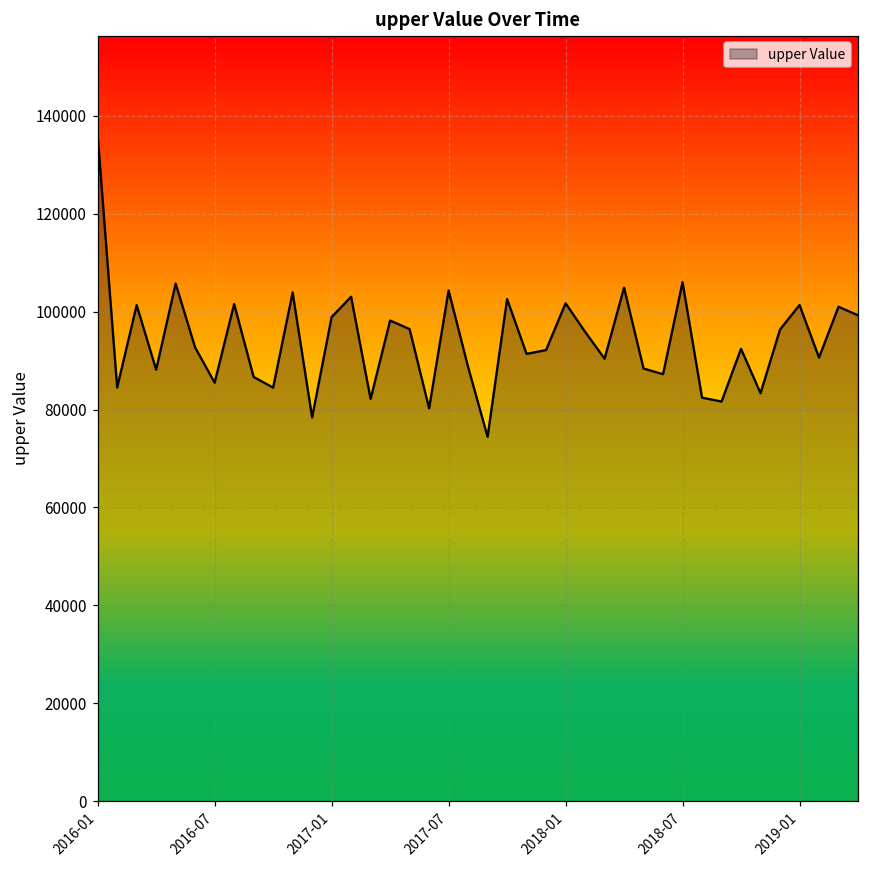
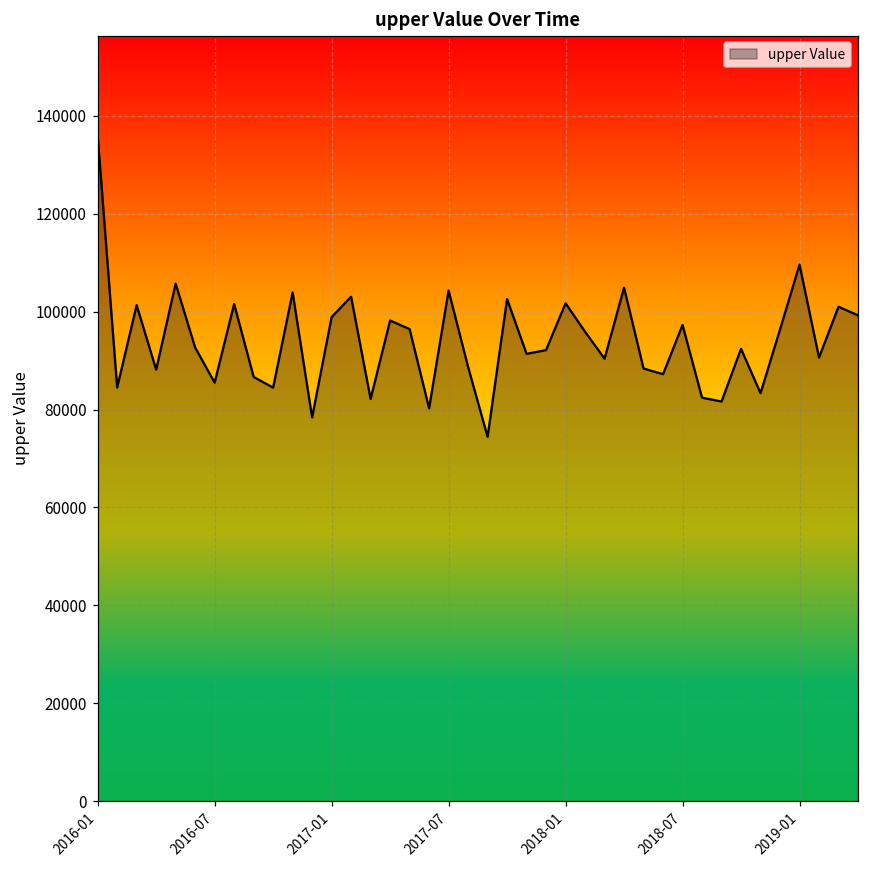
  {
    "2016-01": 136000,
    "2016-07": 86000,
    "2017-01": 99000,
    "2017-07": 104000,
    "2018-01": 102000,
-   "2018-07": 106000,
-   "2019-01": 101000
+   "2018-07": 97000,
+   "2019-01": 110000
  }
